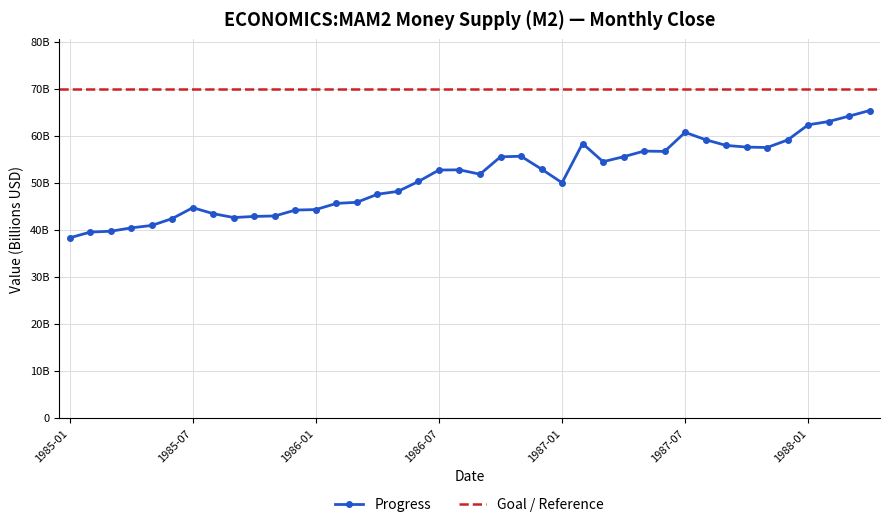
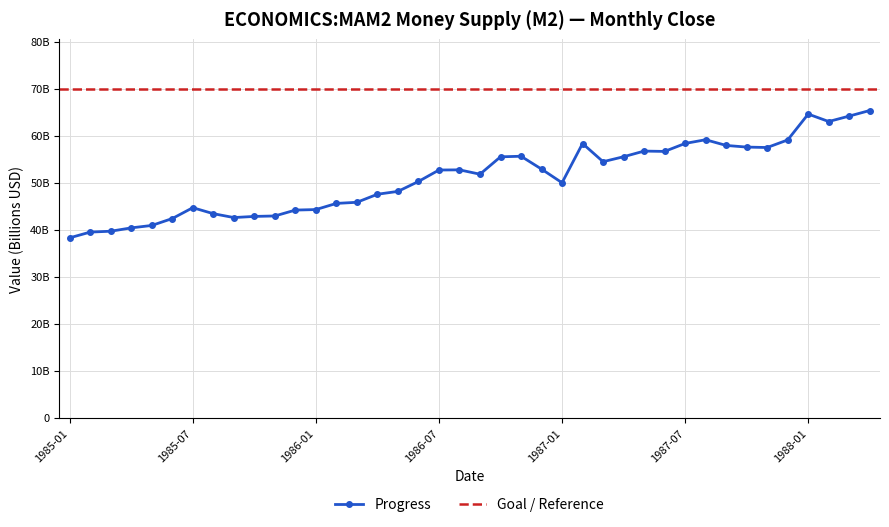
  {
    "1985-01": 38000000000,
    "1985-07": 45000000000,
    "1986-01": 44000000000,
    "1986-07": 53000000000,
    "1987-01": 50000000000,
-   "1987-07": 61000000000,
-   "1988-01": 62000000000
+   "1987-07": 58000000000,
+   "1988-01": 65000000000
  }
